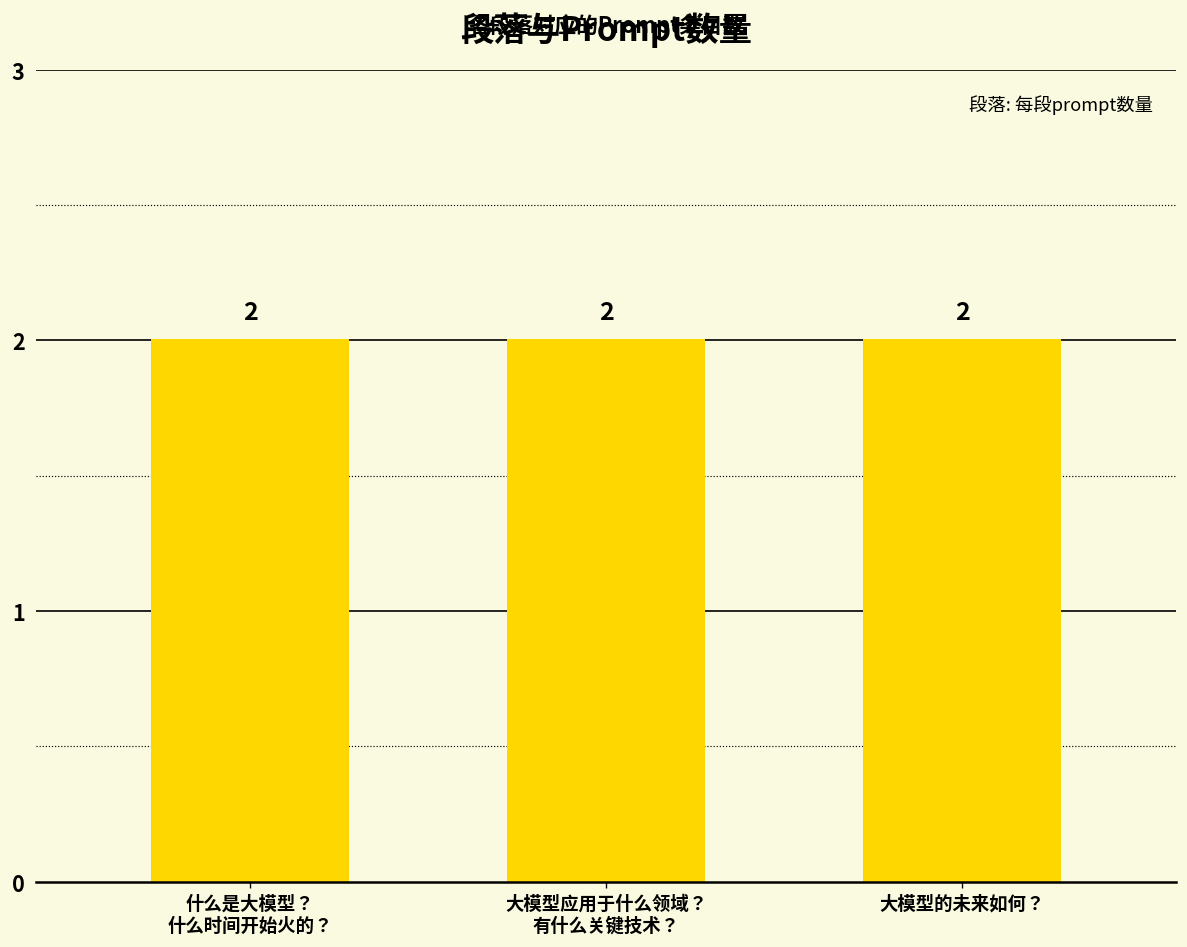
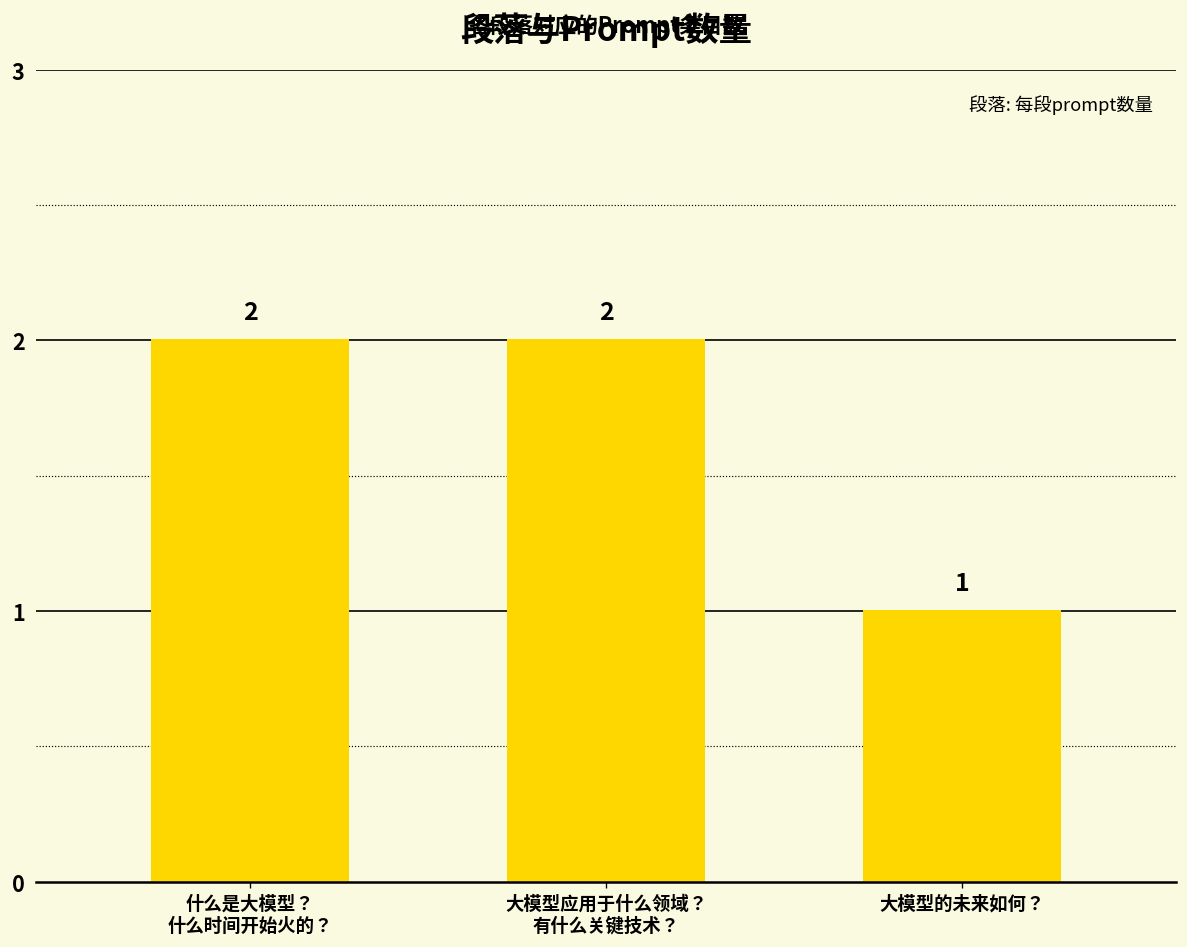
  {
    "什么是大模型？ 什么时间开始火的？": 2,
    "大模型应用于什么领域？ 有什么关键技术？": 2,
-   "大模型的未来如何？": 2
+   "大模型的未来如何？": 1
  }
